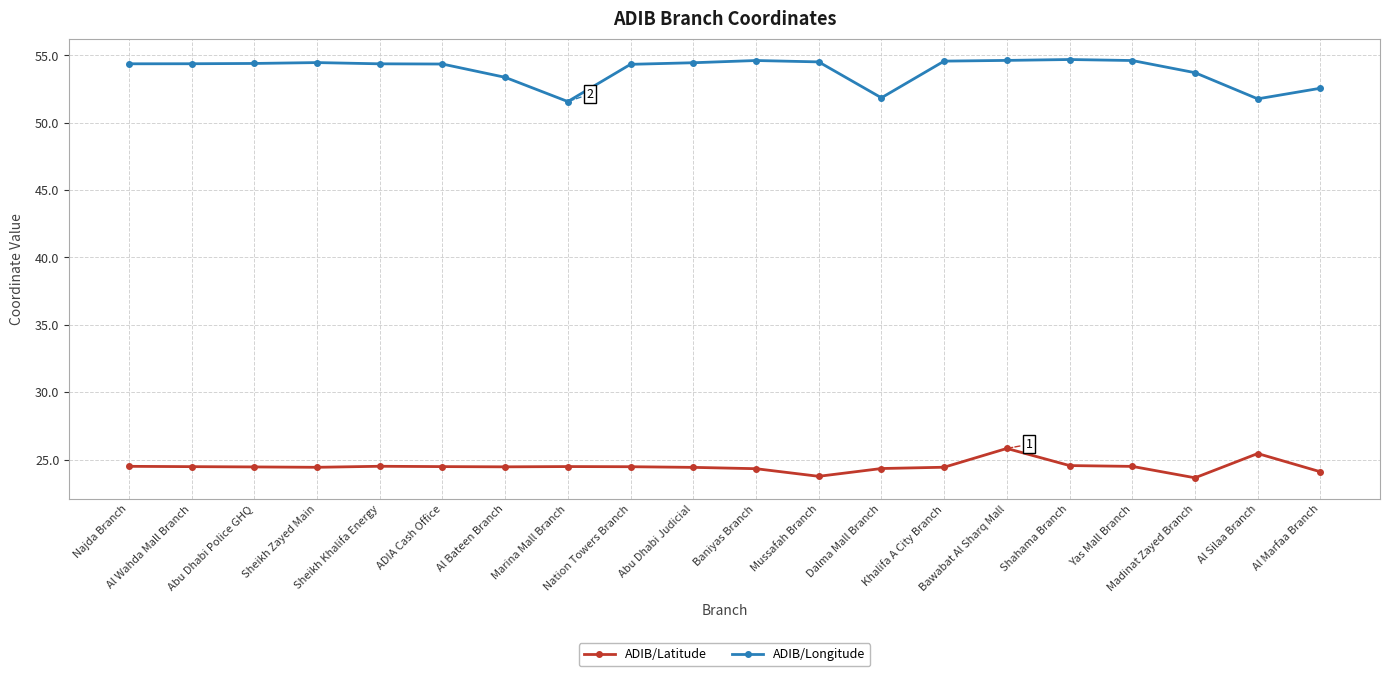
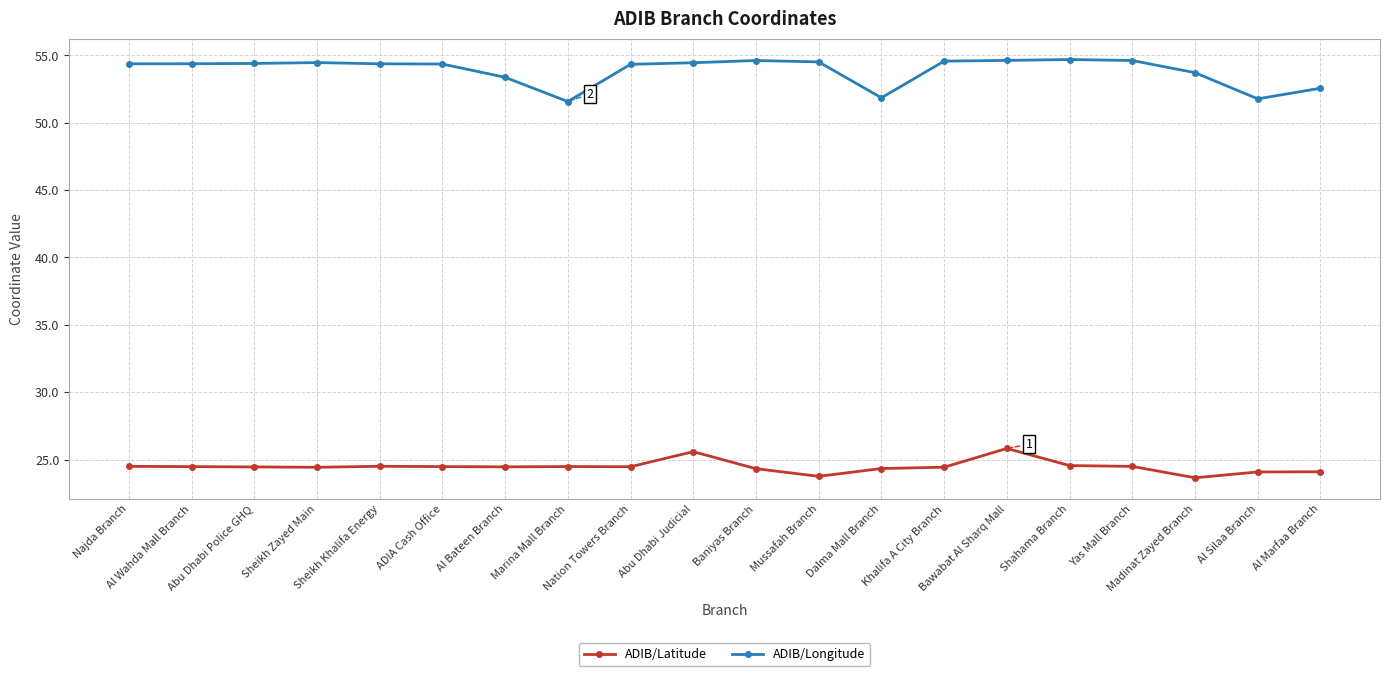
  {
    "ADIB/Latitude": {
      "Najda Branch": 24.5,
      "Al Wahda Mall Branch": 24.5,
      "Abu Dhabi Police GHQ": 24.4,
      "Sheikh Zayed Main": 24.4,
      "Sheikh Khalifa Energy": 24.5,
      "ADIA Cash Office": 24.5,
      "Al Bateen Branch": 24.5,
      "Marina Mall Branch": 24.5,
      "Nation Towers Branch": 24.5,
-     "Abu Dhabi Judicial": 24.4,
+     "Abu Dhabi Judicial": 25.6,
      "Baniyas Branch": 24.3,
      "Mussafah Branch": 23.8,
      "Dalma Mall Branch": 24.3,
      "Khalifa A City Branch": 24.4,
      "Shahama Branch": 24.6,
      "Yas Mall Branch": 24.5,
      "Madinat Zayed Branch": 23.6,
-     "Al Silaa Branch": 25.4,
+     "Al Silaa Branch": 24.1,
      "Al Marfaa Branch": 24.1
    },
    "ADIB/Longitude": {
      "Najda Branch": 54.4,
      "Al Wahda Mall Branch": 54.4,
      "Abu Dhabi Police GHQ": 54.4,
      "Sheikh Zayed Main": 54.5,
      "Sheikh Khalifa Energy": 54.4,
      "ADIA Cash Office": 54.4,
      "Al Bateen Branch": 53.4,
      "Nation Towers Branch": 54.3,
      "Abu Dhabi Judicial": 54.4,
      "Baniyas Branch": 54.6,
      "Mussafah Branch": 54.5,
      "Dalma Mall Branch": 51.8,
      "Khalifa A City Branch": 54.6,
      "Bawabat Al Sharq Mall": 54.6,
      "Shahama Branch": 54.7,
      "Yas Mall Branch": 54.6,
      "Madinat Zayed Branch": 53.7,
      "Al Silaa Branch": 51.8,
      "Al Marfaa Branch": 52.6
    }
  }
